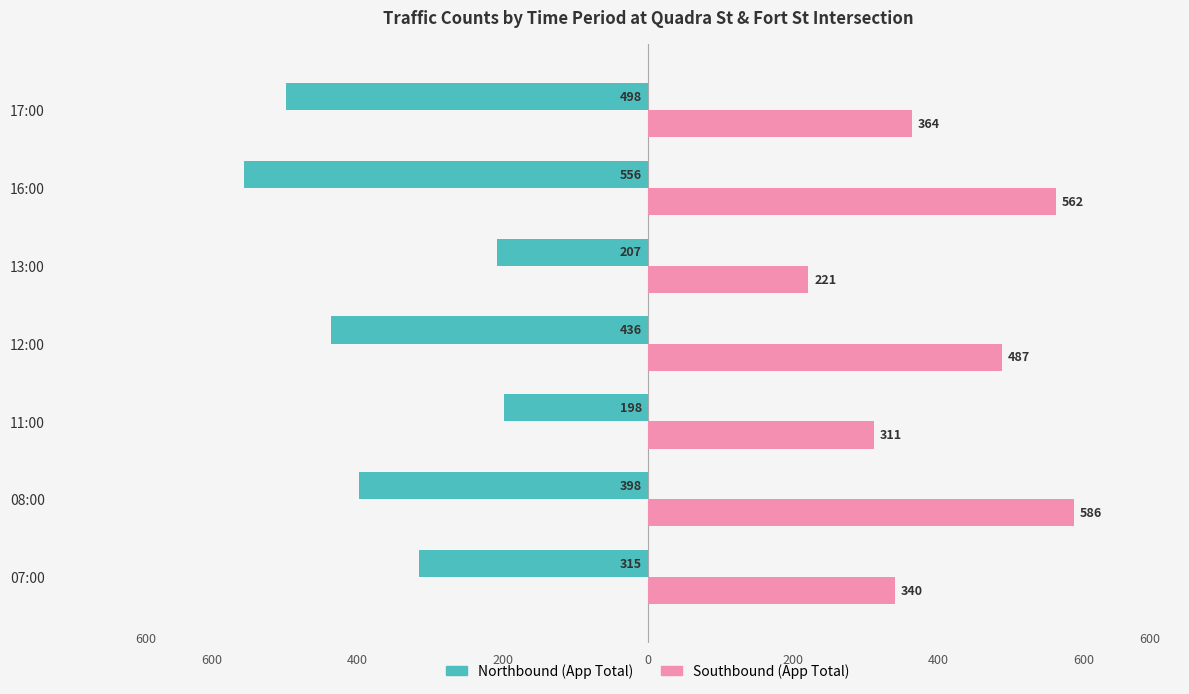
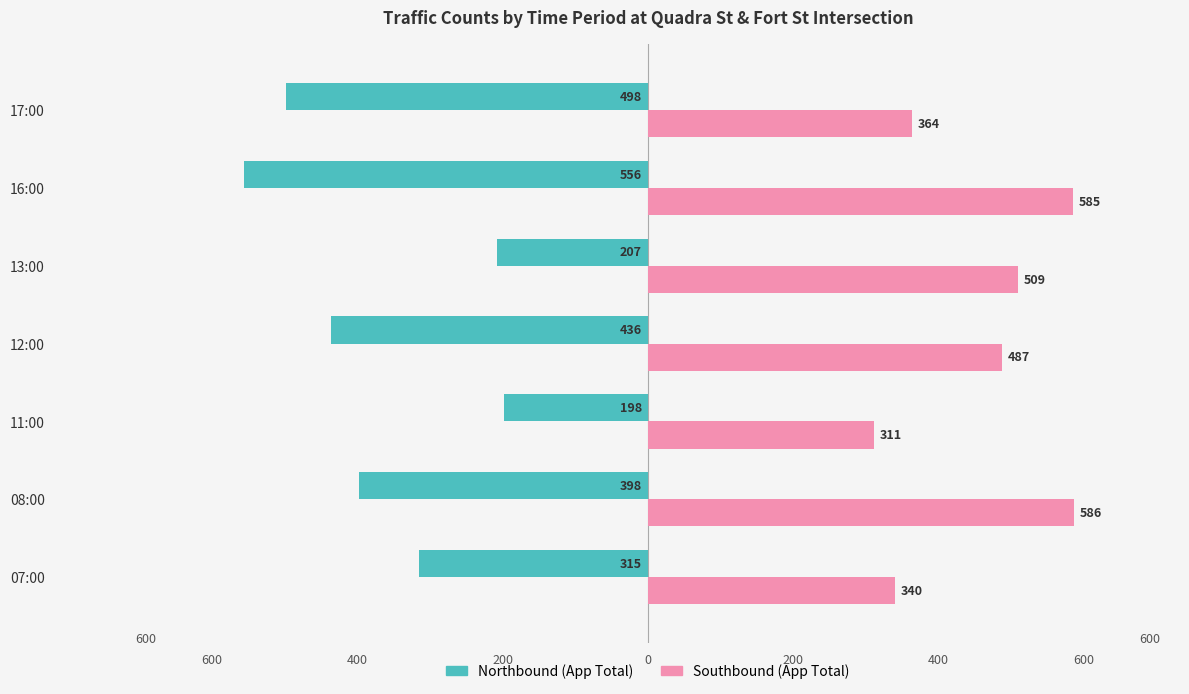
  {
    "Southbound (App Total)": {
      "17:00": 364,
-     "16:00": 562,
-     "13:00": 221,
+     "16:00": 585,
+     "13:00": 509,
      "12:00": 487,
      "11:00": 311,
      "08:00": 586,
      "07:00": 340
    }
  }
